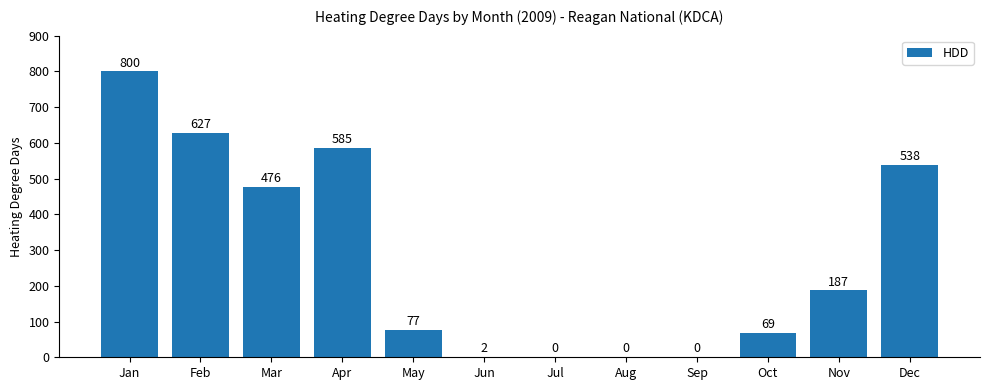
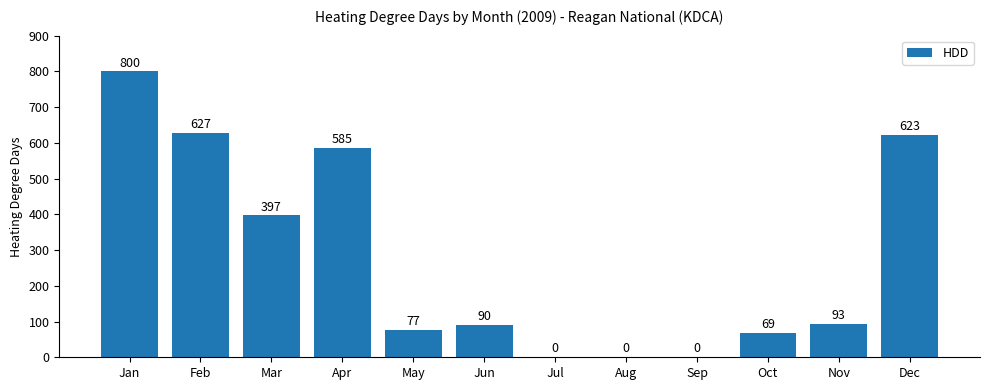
  {
    "Jan": 800,
    "Feb": 627,
-   "Mar": 476,
+   "Mar": 397,
    "Apr": 585,
    "May": 77,
-   "Jun": 2,
+   "Jun": 90,
    "Jul": 0,
    "Aug": 0,
    "Sep": 0,
    "Oct": 69,
-   "Nov": 187,
-   "Dec": 538
+   "Nov": 93,
+   "Dec": 623
  }
